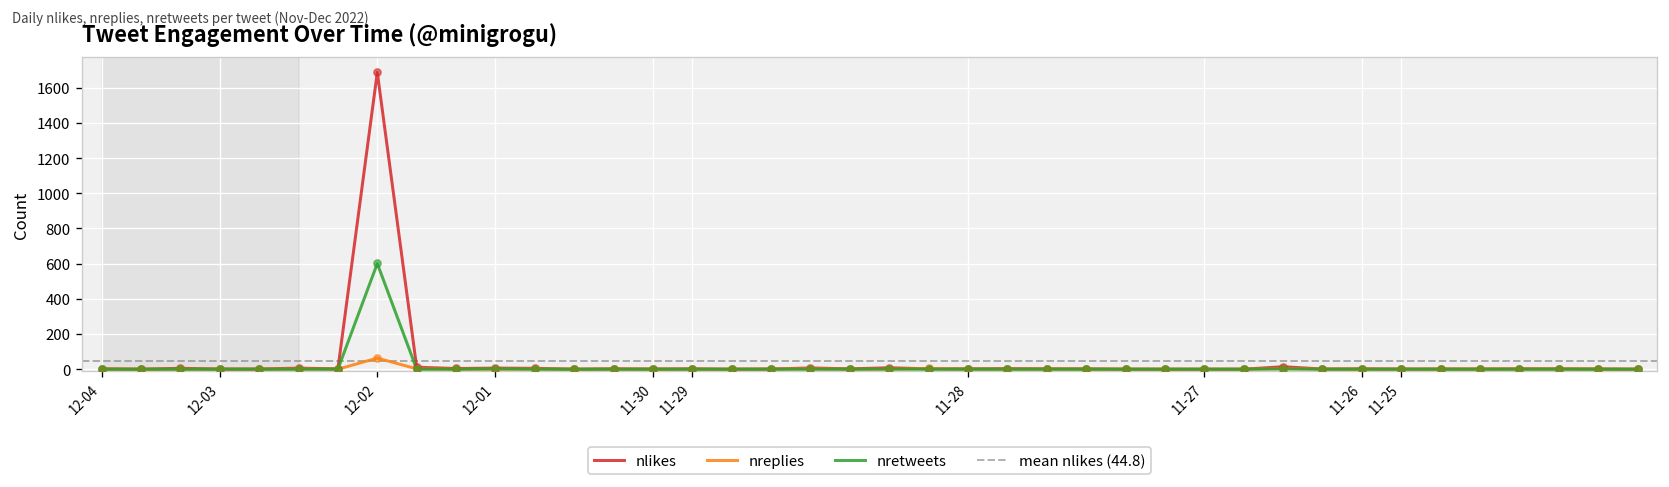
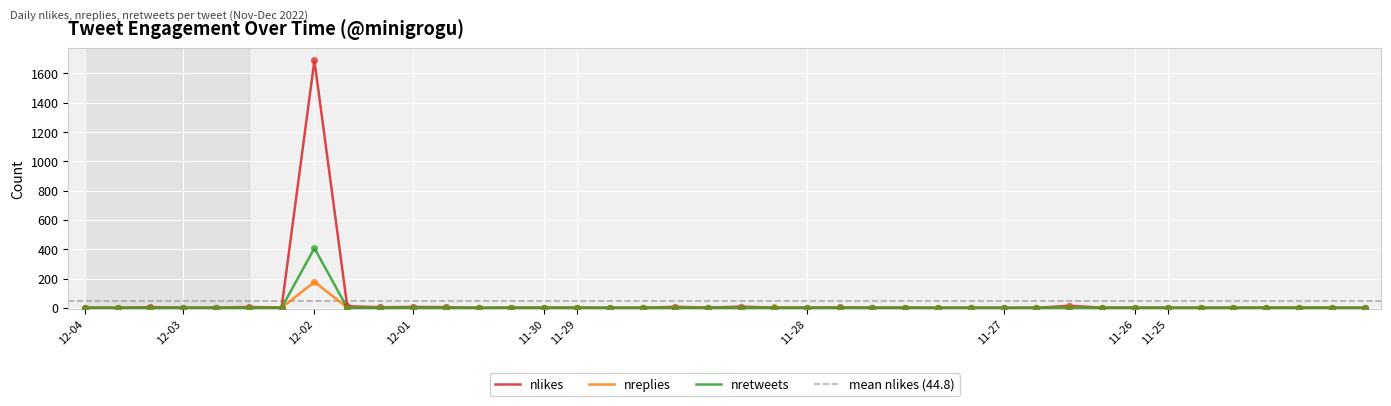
  {
    "nlikes": {
      "12-02": 1690
    },
    "nreplies": {
-     "12-02": 60
+     "12-02": 180
    },
    "nretweets": {
-     "12-02": 600
+     "12-02": 410
    }
  }
